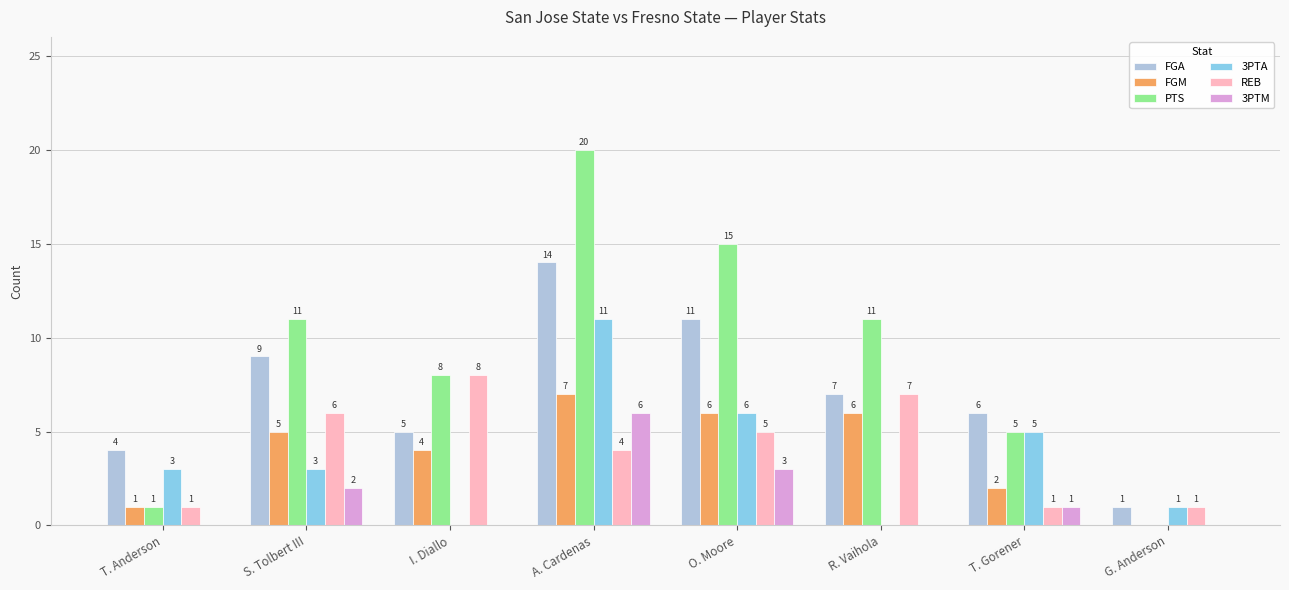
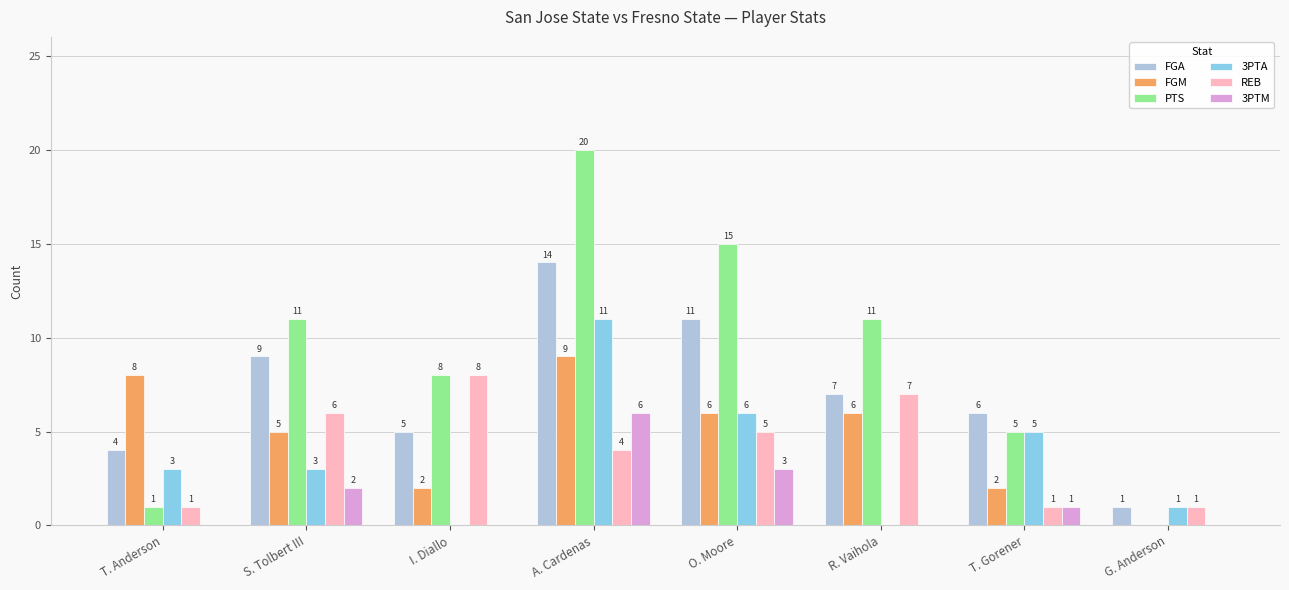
  {
    "FGM": {
-     "T. Anderson": 1,
+     "T. Anderson": 8,
      "S. Tolbert III": 5,
-     "I. Diallo": 4,
-     "A. Cardenas": 7,
+     "I. Diallo": 2,
+     "A. Cardenas": 9,
      "O. Moore": 6,
      "R. Vaihola": 6,
      "T. Gorener": 2
    },
    "PTS": {
      "T. Anderson": 1,
      "S. Tolbert III": 11,
      "I. Diallo": 8,
      "A. Cardenas": 20,
      "O. Moore": 15,
      "R. Vaihola": 11,
      "T. Gorener": 5
    }
  }
